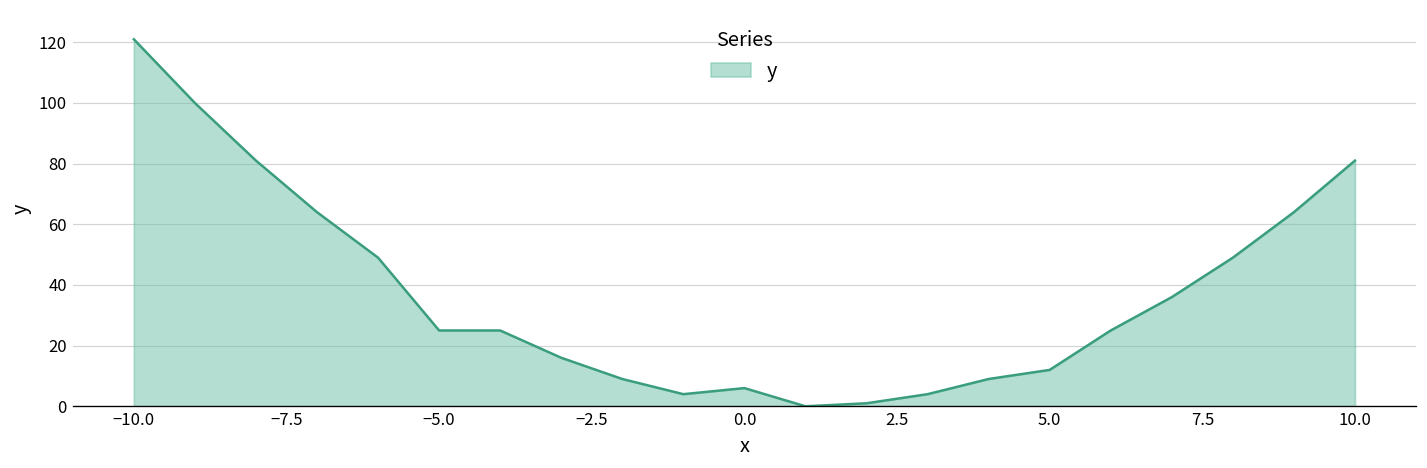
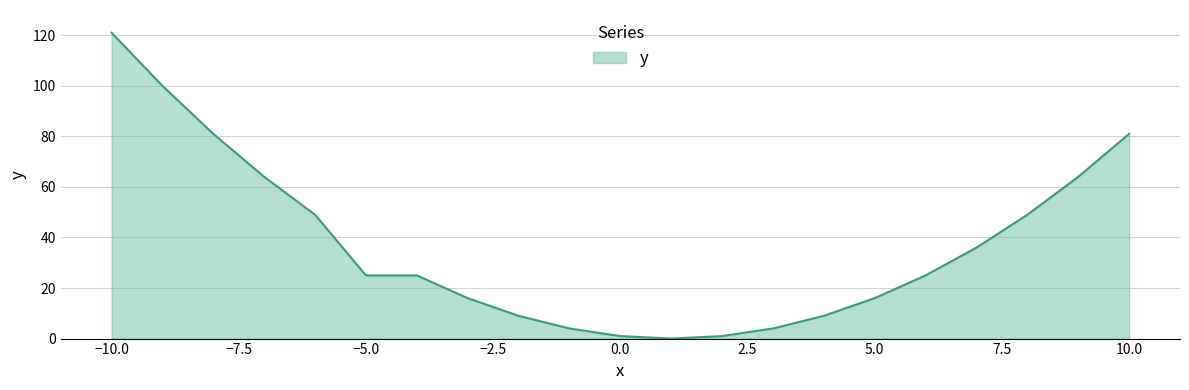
  {
    "−10.0": 121,
    "−5.0": 25,
-   "0.0": 6,
-   "5.0": 12,
+   "0.0": 1,
+   "5.0": 16,
    "10.0": 81
  }
